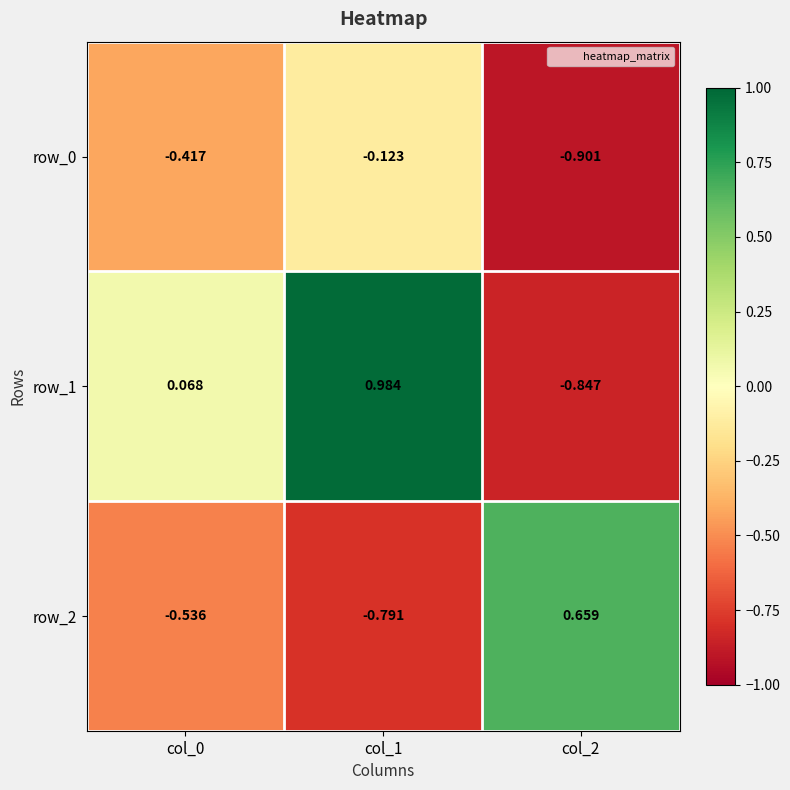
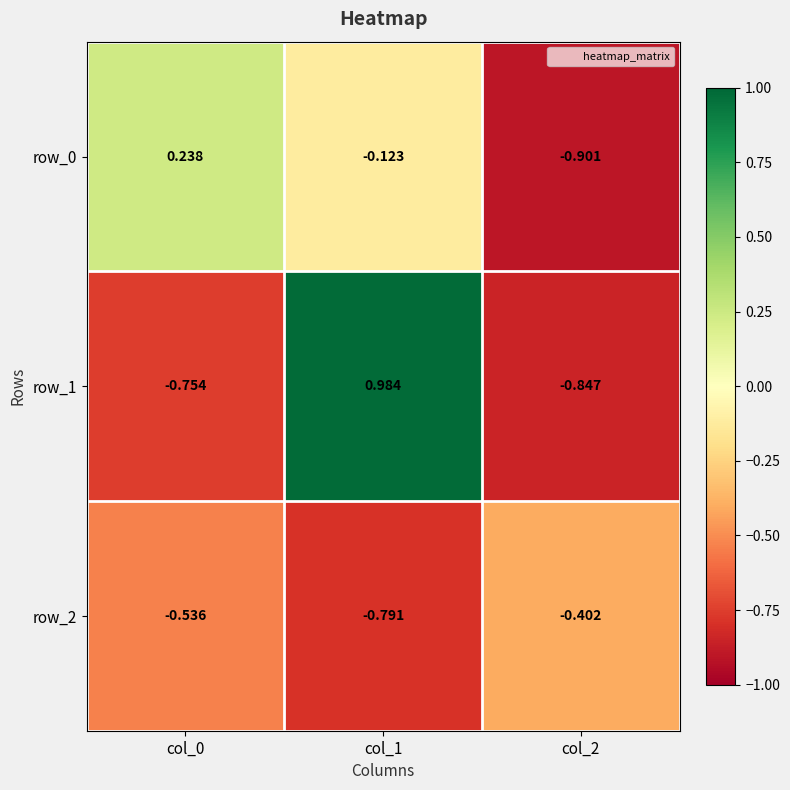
  {
    "row_0": {
-     "col_0": -0.417,
+     "col_0": 0.238,
      "col_1": -0.123,
      "col_2": -0.901
    },
    "row_1": {
-     "col_0": 0.068,
+     "col_0": -0.754,
      "col_1": 0.984,
      "col_2": -0.847
    },
    "row_2": {
      "col_0": -0.536,
      "col_1": -0.791,
-     "col_2": 0.659
+     "col_2": -0.402
    }
  }
